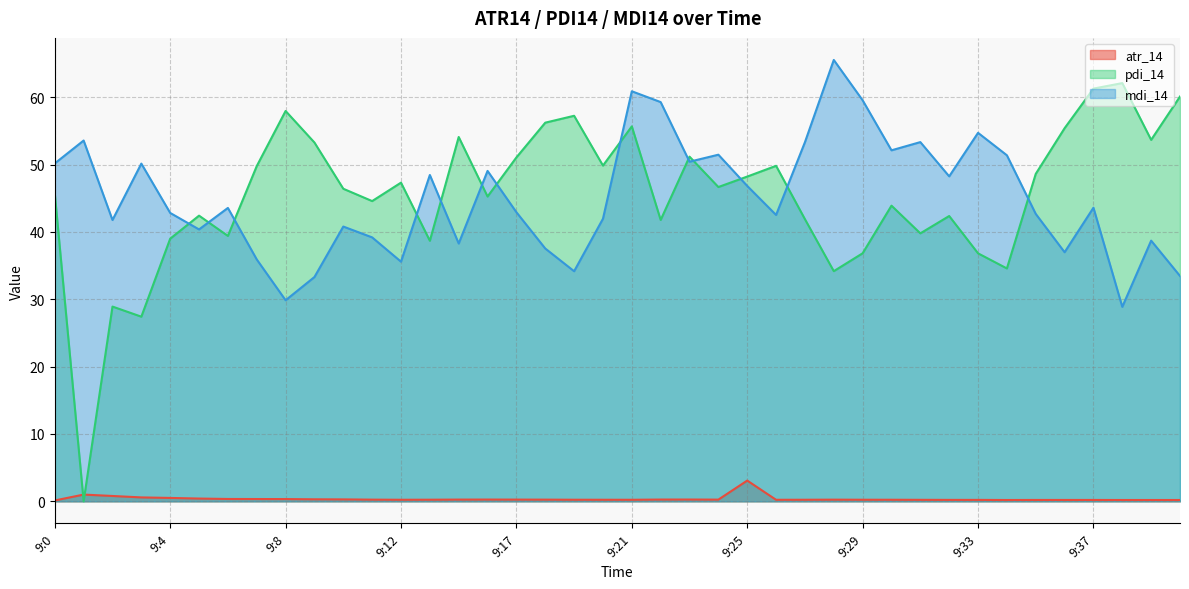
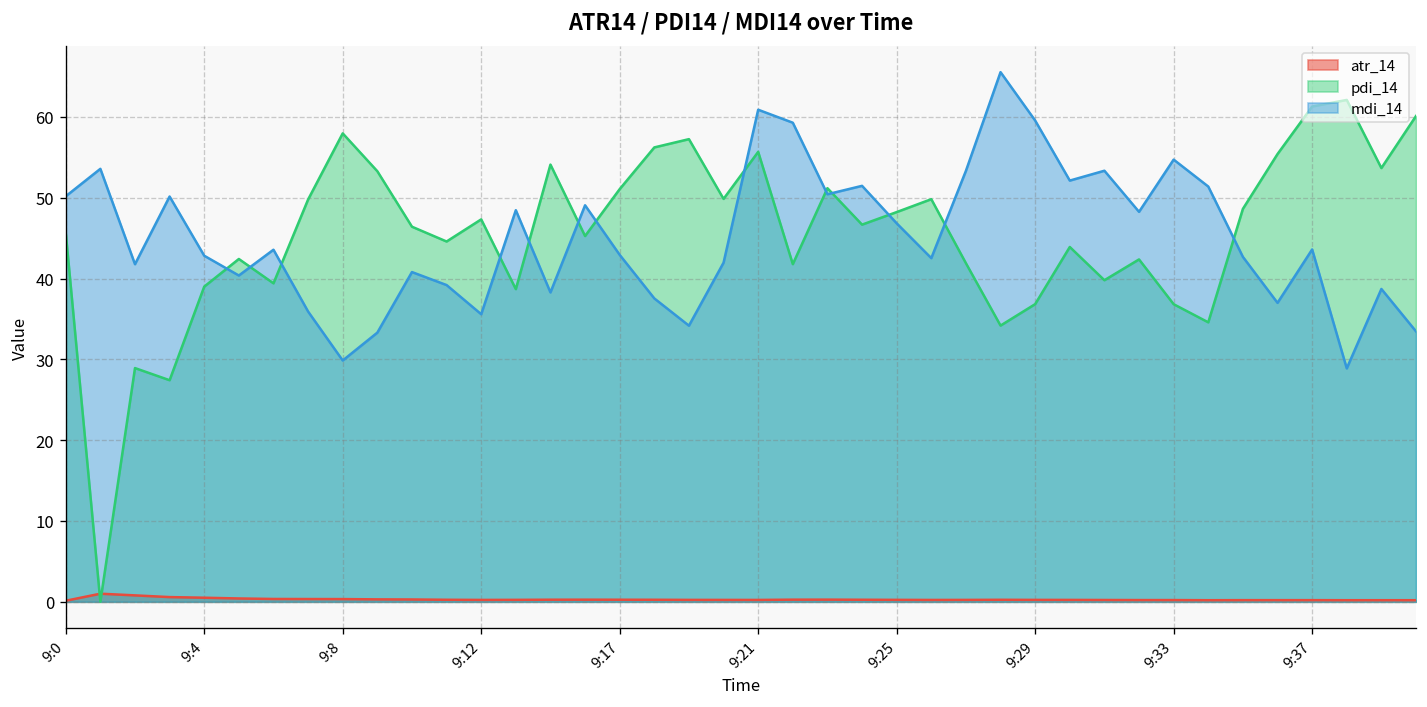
  {
    "atr_14": {
      "9:0": 0,
      "9:4": 1,
      "9:8": 0,
      "9:12": 0,
      "9:17": 0,
      "9:21": 0,
-     "9:25": 3,
+     "9:25": 0,
      "9:29": 0,
      "9:33": 0,
      "9:37": 0
    },
    "pdi_14": {
      "9:0": 46,
      "9:4": 39,
      "9:8": 58,
      "9:12": 47,
      "9:17": 51,
      "9:21": 56,
      "9:25": 48,
      "9:29": 37,
      "9:33": 37
    },
    "mdi_14": {
      "9:0": 50,
      "9:4": 43,
      "9:8": 30,
      "9:12": 36,
      "9:17": 43,
      "9:21": 61,
      "9:25": 47,
      "9:29": 60,
      "9:33": 55,
      "9:37": 44
    }
  }
